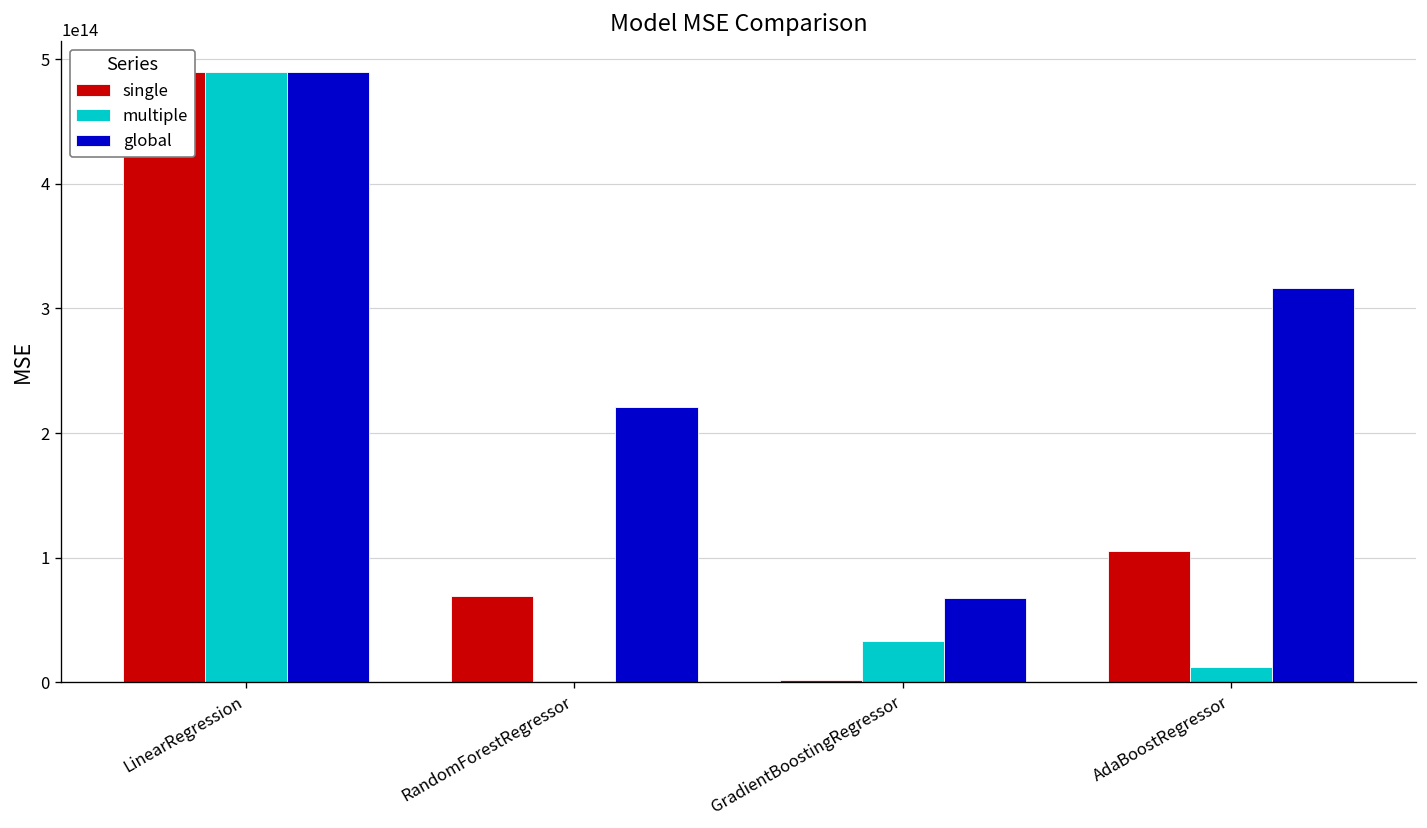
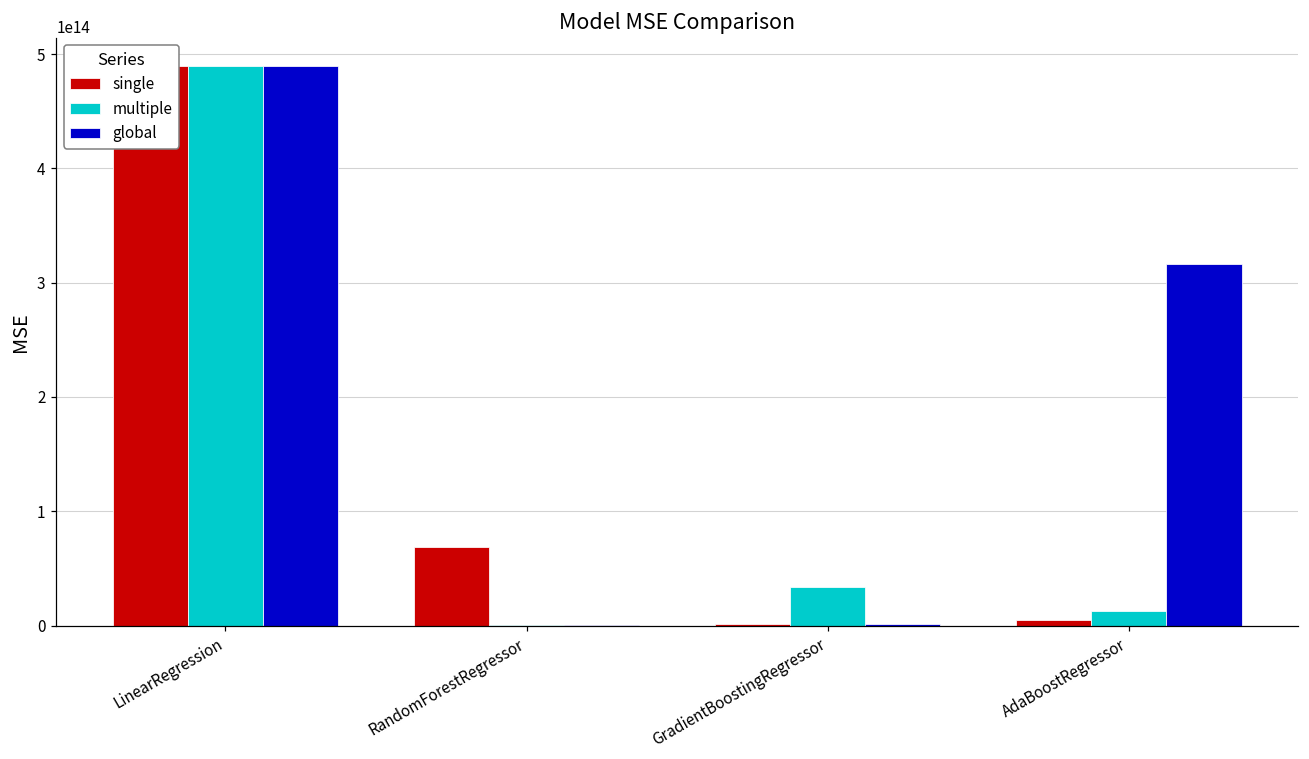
  {
    "single": {
      "RandomForestRegressor": 69000000000000,
-     "AdaBoostRegressor": 105000000000000
+     "AdaBoostRegressor": 5000000000000
    },
    "multiple": {
      "LinearRegression": 490000000000000,
      "GradientBoostingRegressor": 33000000000000,
      "AdaBoostRegressor": 12000000000000
    },
    "global": {
      "LinearRegression": 490000000000000,
-     "RandomForestRegressor": 221000000000000,
-     "GradientBoostingRegressor": 68000000000000,
+     "RandomForestRegressor": 1000000000000,
+     "GradientBoostingRegressor": 2000000000000,
      "AdaBoostRegressor": 316000000000000
    }
  }
